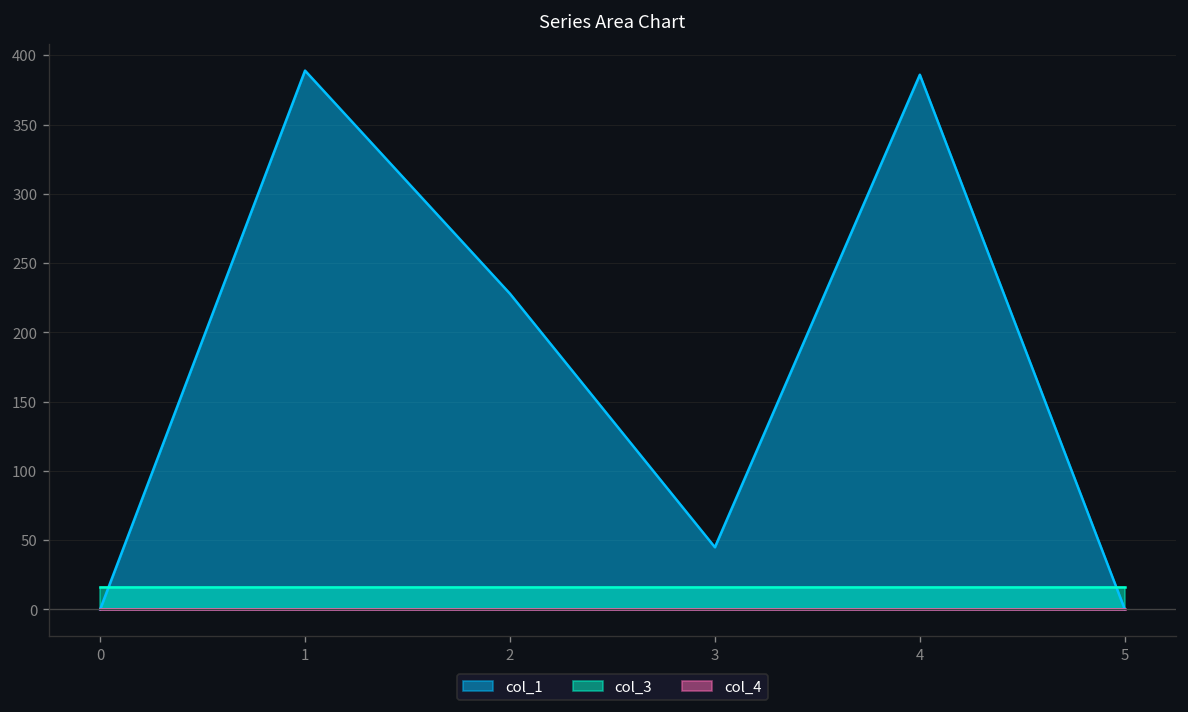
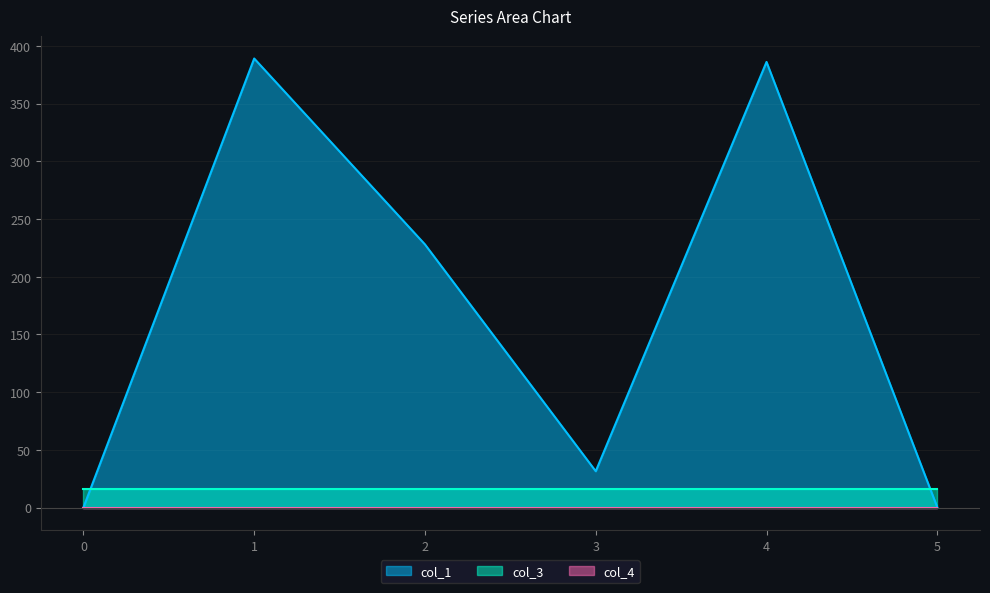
  {
    "col_1": {
      "1": 389,
      "2": 228,
-     "3": 45,
+     "3": 31,
      "4": 386
    },
    "col_3": {
      "0": 16,
      "1": 16,
      "2": 16,
      "3": 16,
      "4": 16,
      "5": 16
    },
    "col_4": {
      "1": 0,
      "2": 0,
      "3": 0,
      "4": 0
    }
  }
